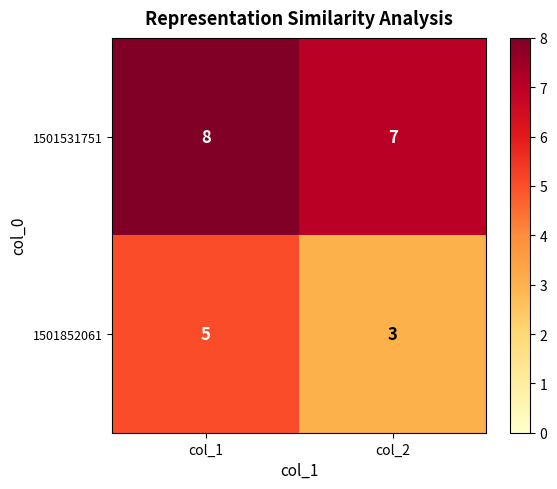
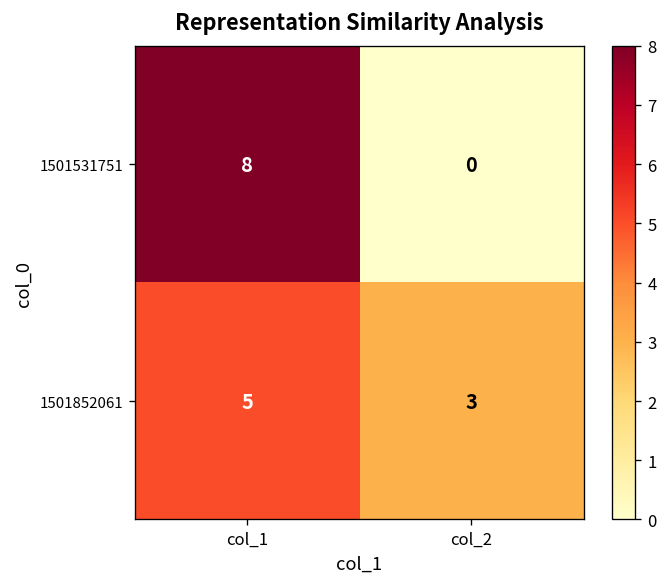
  {
    "1501531751": {
      "col_1": 8,
-     "col_2": 7
+     "col_2": 0
    },
    "1501852061": {
      "col_1": 5,
      "col_2": 3
    }
  }
